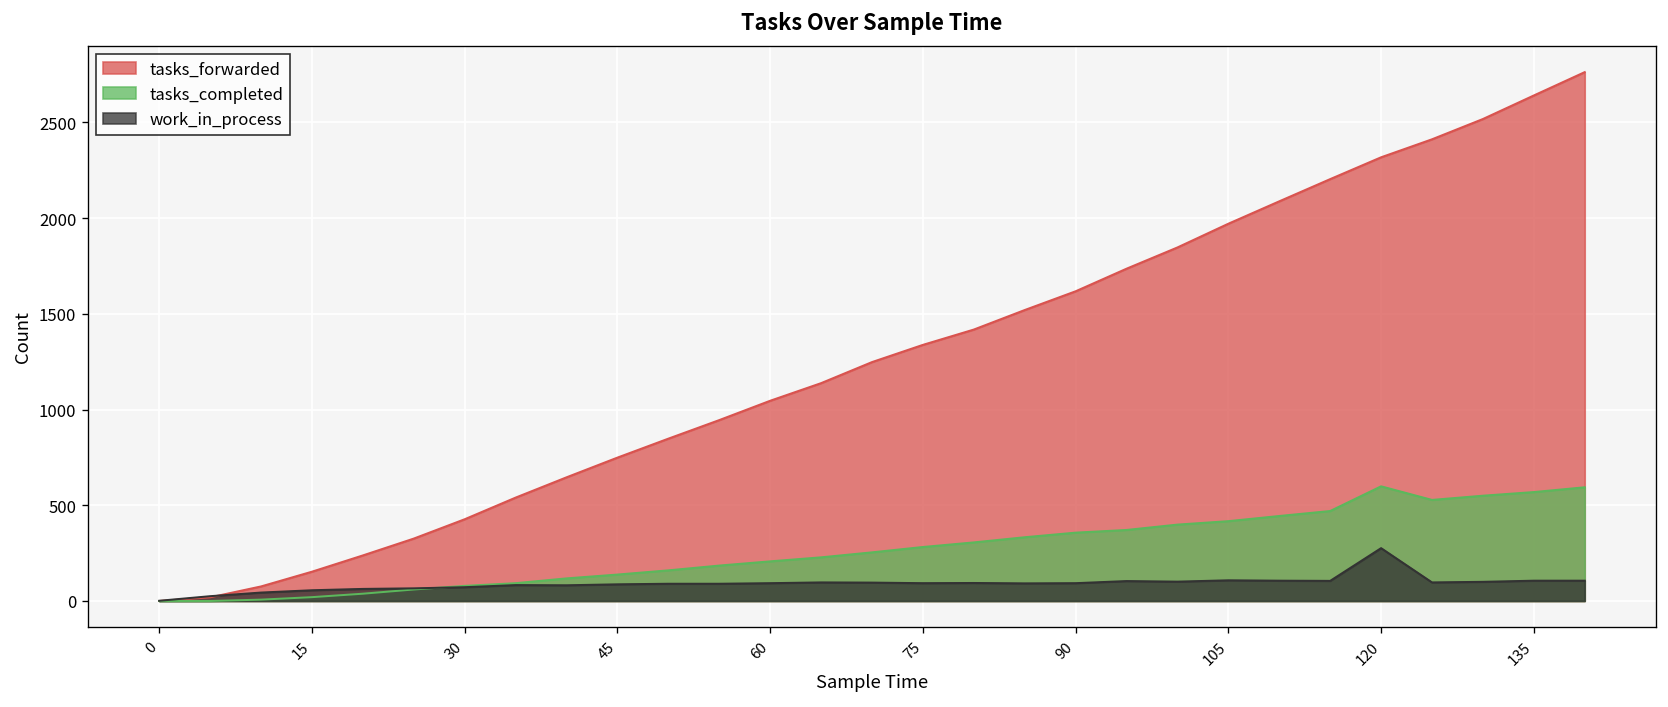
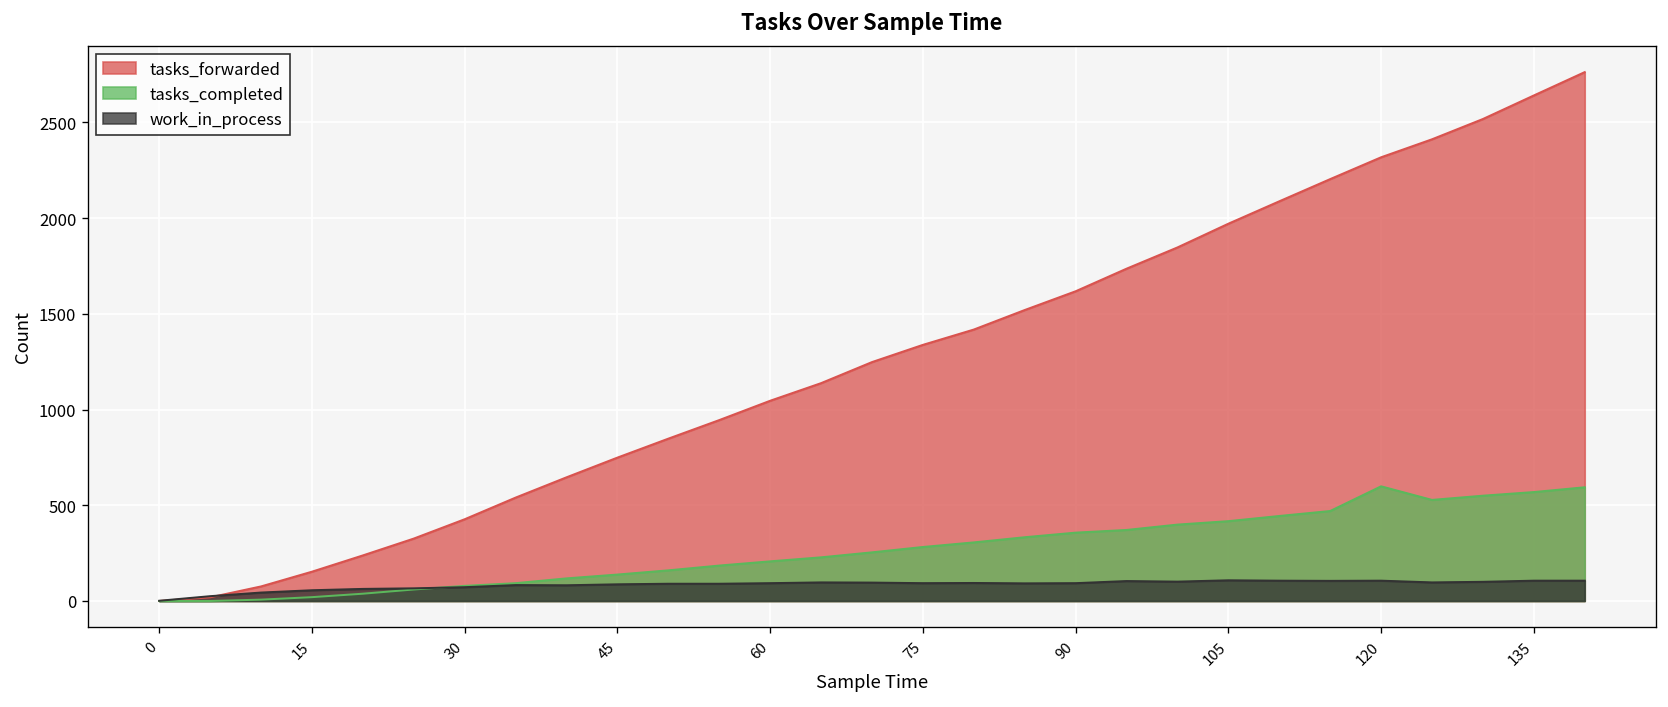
  {
    "tasks_forwarded": {
      "15": 150,
      "30": 430,
      "45": 750,
      "60": 1050,
      "75": 1340,
      "90": 1620,
      "105": 1970,
      "120": 2320,
      "135": 2640
    },
    "tasks_completed": {
      "15": 20,
      "45": 140,
      "60": 210,
      "75": 280,
      "90": 360,
      "105": 420,
      "120": 600,
      "135": 570
    },
    "work_in_process": {
      "15": 60,
      "45": 90,
      "60": 90,
      "75": 90,
      "90": 90,
      "105": 110,
-     "120": 280,
+     "120": 110,
      "135": 110
    }
  }
